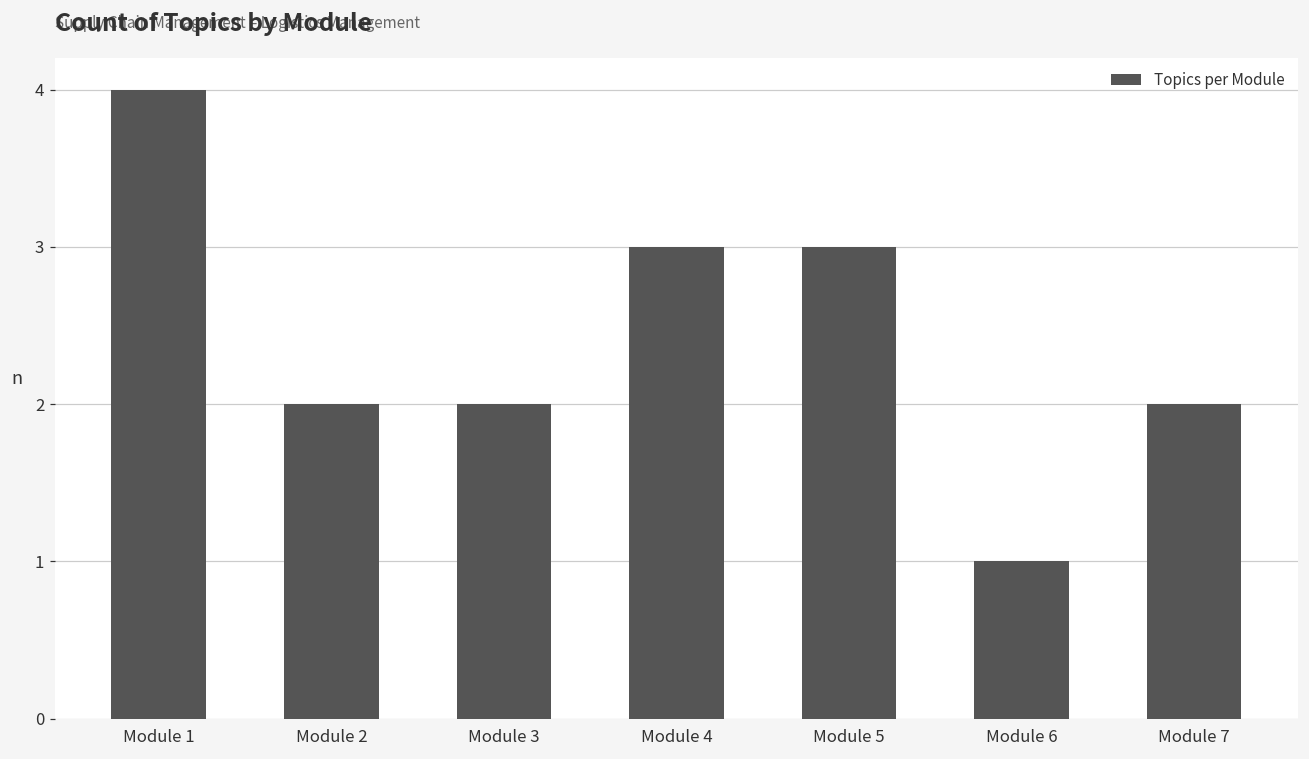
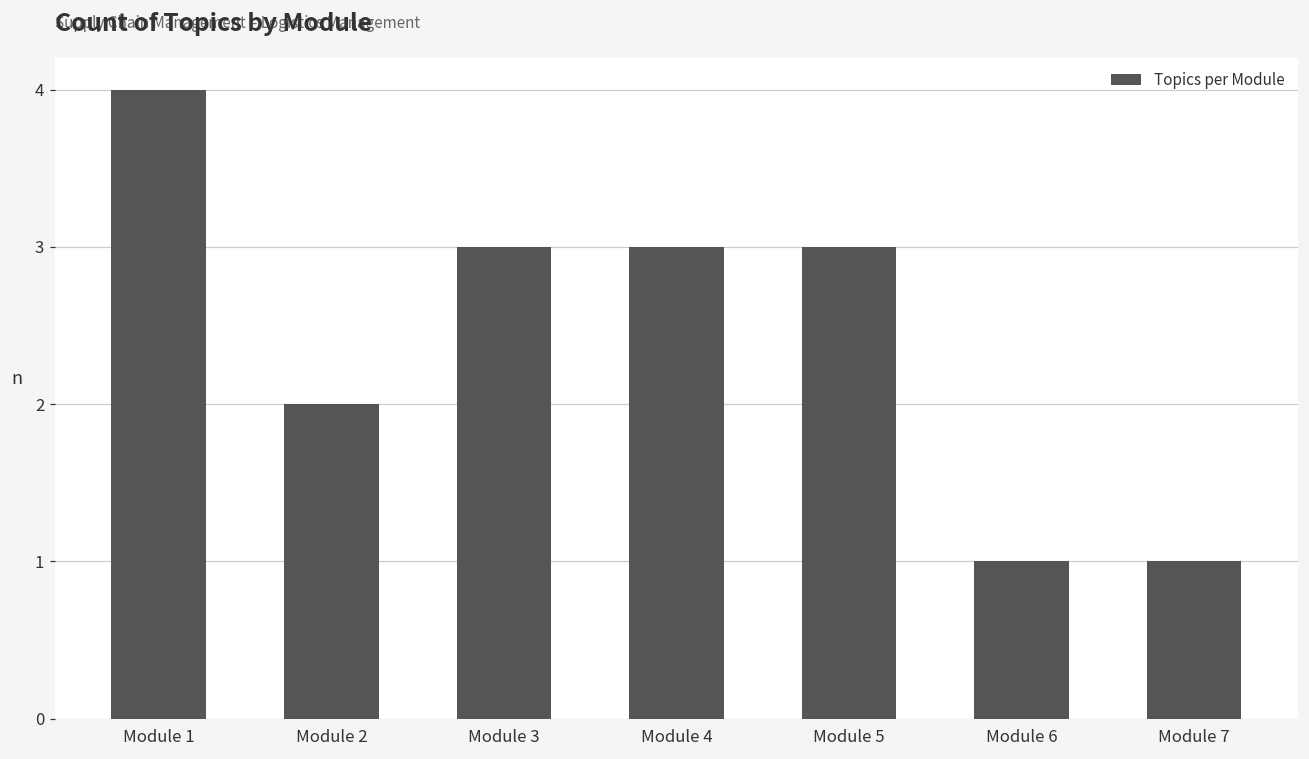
  {
    "Module 1": 4,
    "Module 2": 2,
-   "Module 3": 2,
+   "Module 3": 3,
    "Module 4": 3,
    "Module 5": 3,
    "Module 6": 1,
-   "Module 7": 2
+   "Module 7": 1
  }
